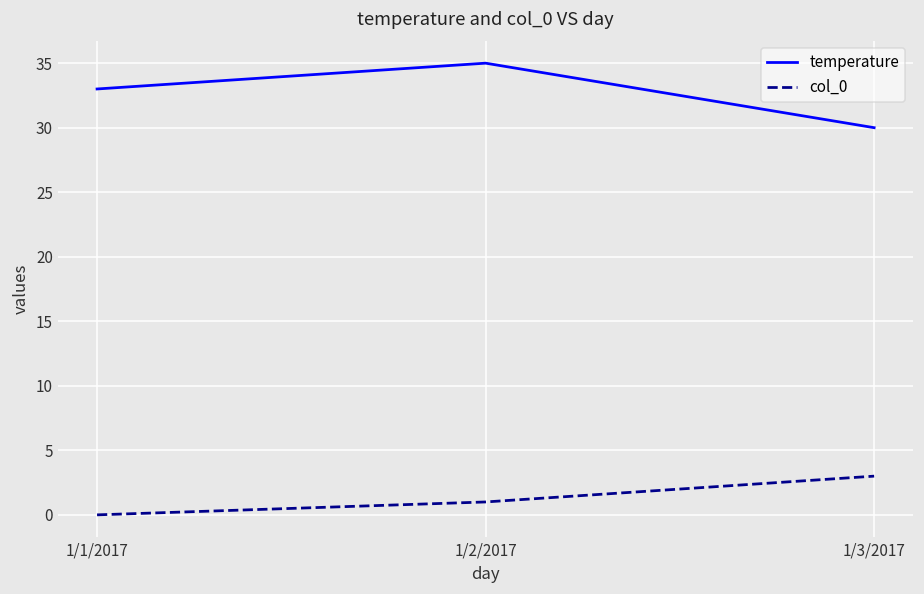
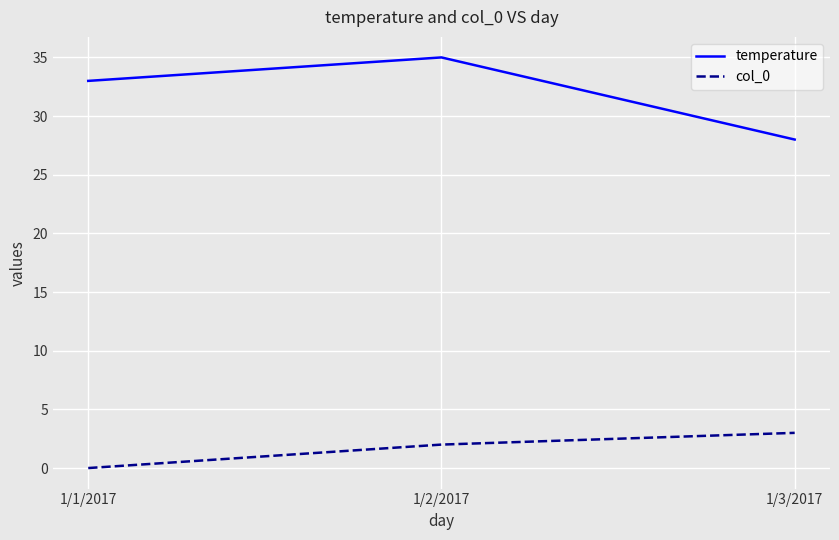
  {
    "temperature": {
      "1/1/2017": 33,
      "1/2/2017": 35,
-     "1/3/2017": 30
+     "1/3/2017": 28
    },
    "col_0": {
      "1/1/2017": 0,
-     "1/2/2017": 1,
+     "1/2/2017": 2,
      "1/3/2017": 3
    }
  }
